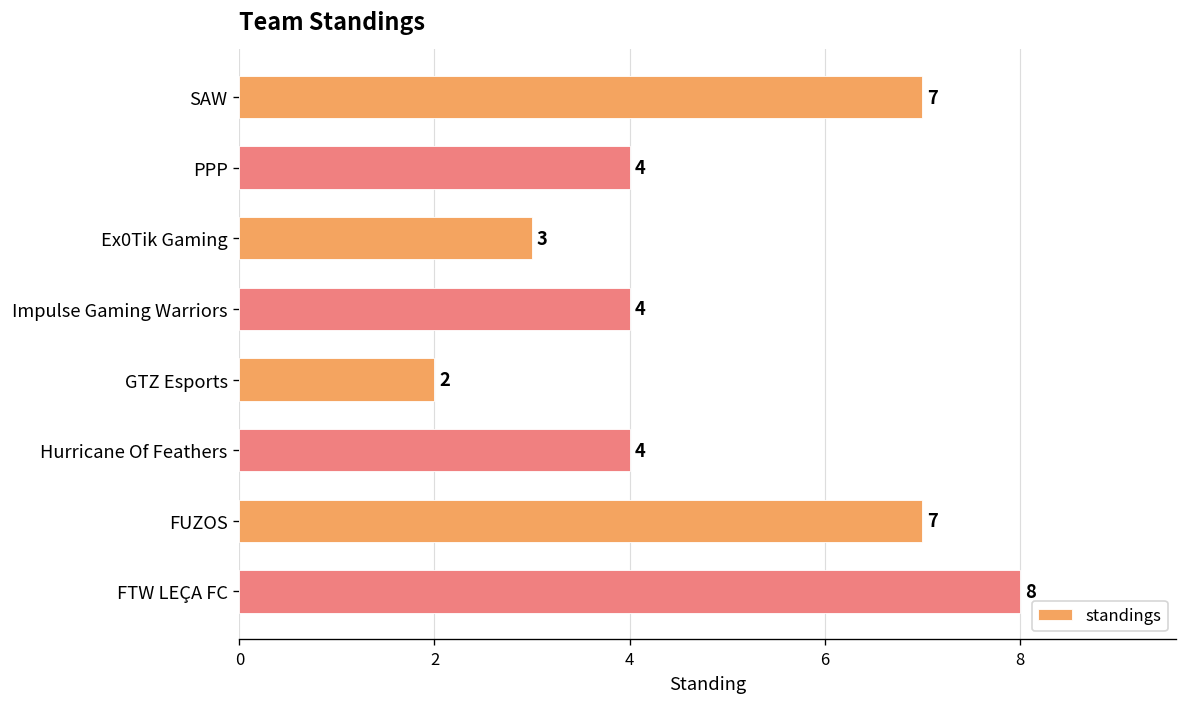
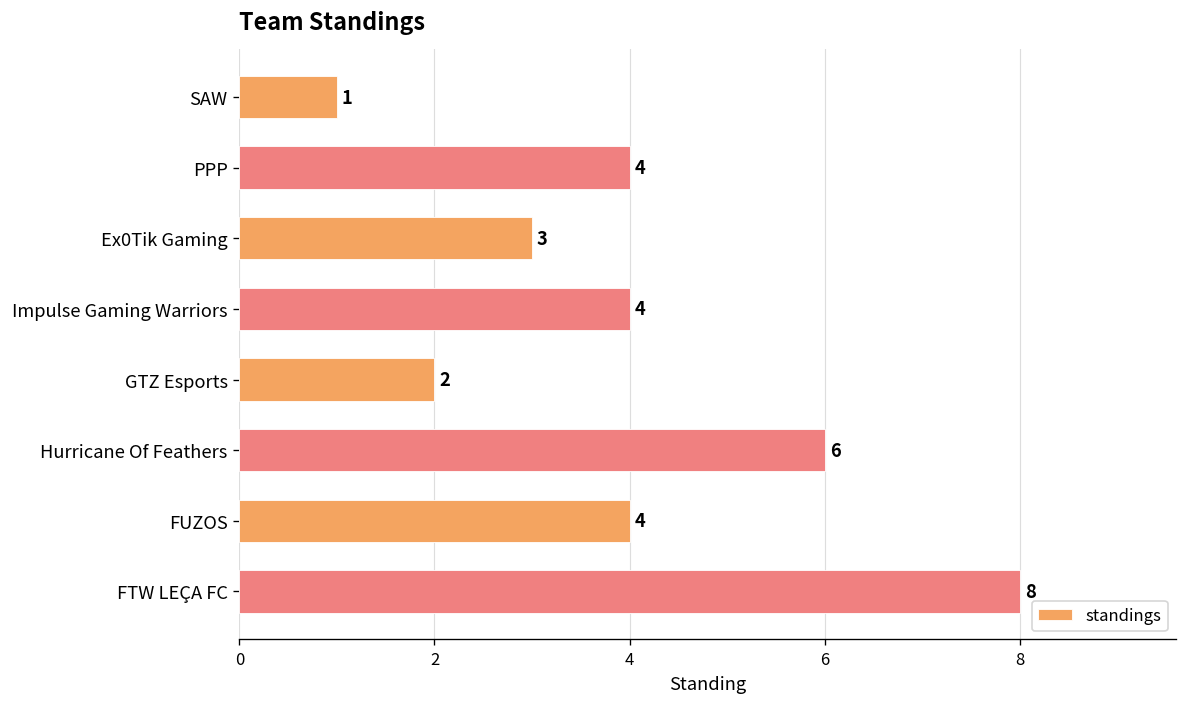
  {
-   "SAW": 7,
+   "SAW": 1,
    "PPP": 4,
    "Ex0Tik Gaming": 3,
    "Impulse Gaming Warriors": 4,
    "GTZ Esports": 2,
-   "Hurricane Of Feathers": 4,
-   "FUZOS": 7,
+   "Hurricane Of Feathers": 6,
+   "FUZOS": 4,
    "FTW LEÇA FC": 8
  }
